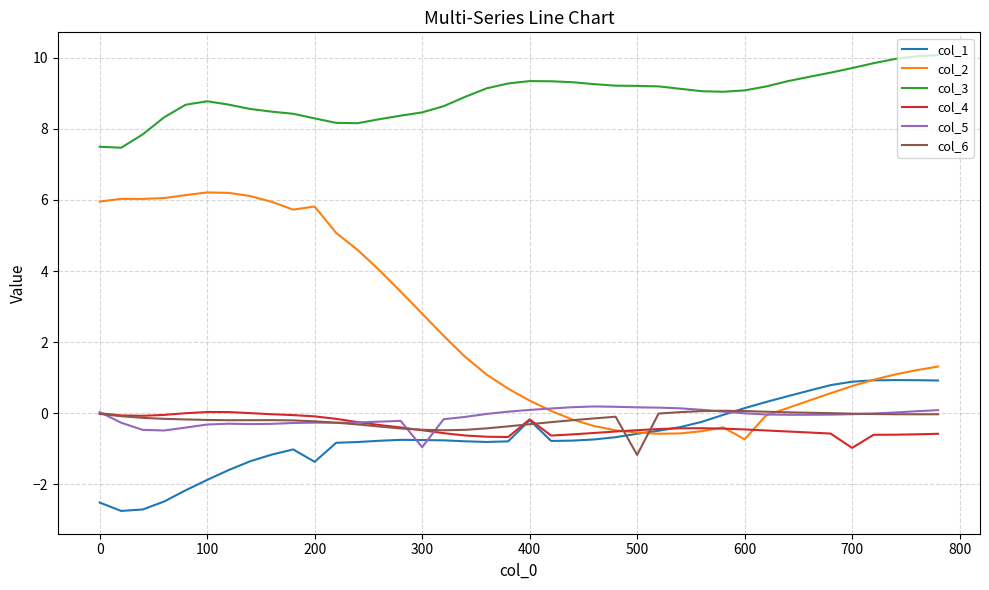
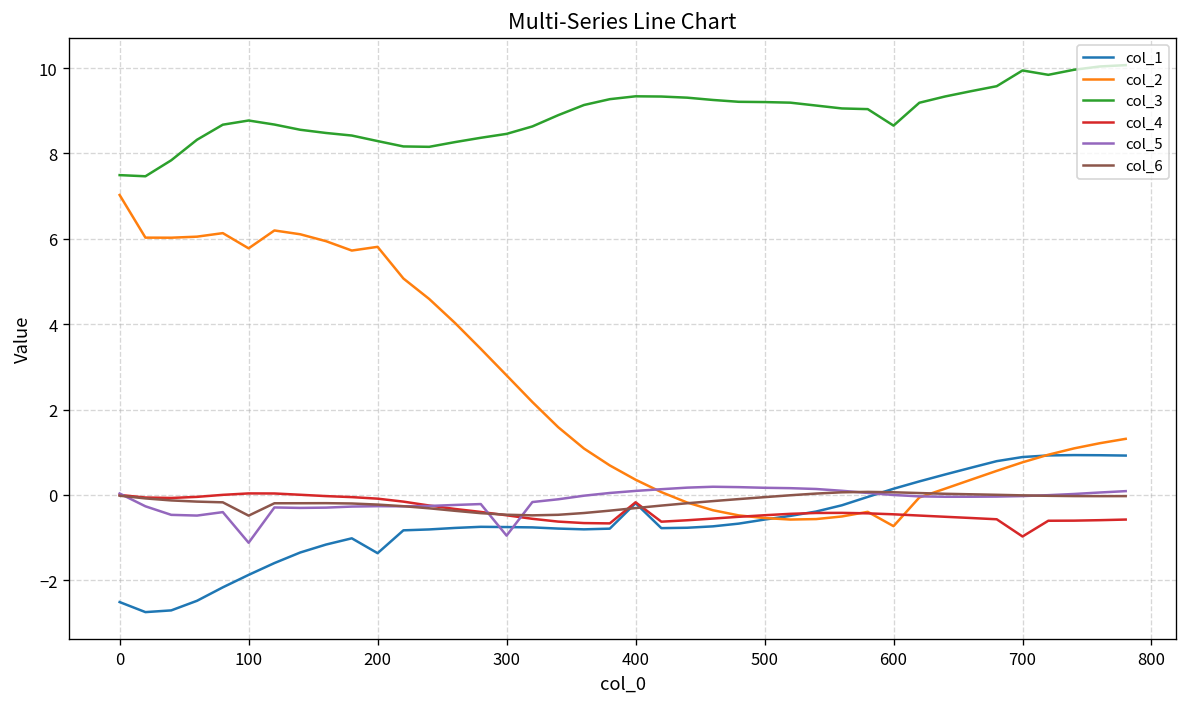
  {
    "col_1": {
      "0": -2.5,
      "100": -1.9,
      "200": -1.4,
      "300": -0.8,
      "600": 0.1,
      "700": 0.9
    },
    "col_2": {
-     "0": 6.0,
-     "100": 6.2,
+     "0": 7.0,
+     "100": 5.8,
      "200": 5.8,
      "300": 2.8,
      "400": 0.4,
      "600": -0.7,
      "700": 0.8
    },
    "col_3": {
      "0": 7.5,
      "100": 8.8,
      "200": 8.3,
      "300": 8.5,
      "400": 9.3,
      "500": 9.2,
-     "600": 9.1,
-     "700": 9.7
+     "600": 8.7,
+     "700": 9.9
    },
    "col_4": {
      "100": 0.0,
      "200": -0.1,
      "600": -0.5,
      "700": -1.0
    },
    "col_5": {
-     "100": -0.3,
+     "100": -1.1,
      "300": -1.0,
      "400": 0.1,
      "500": 0.2
    },
    "col_6": {
-     "100": -0.2,
+     "100": -0.5,
      "400": -0.3,
-     "500": -1.2
+     "500": -0.1
    }
  }
